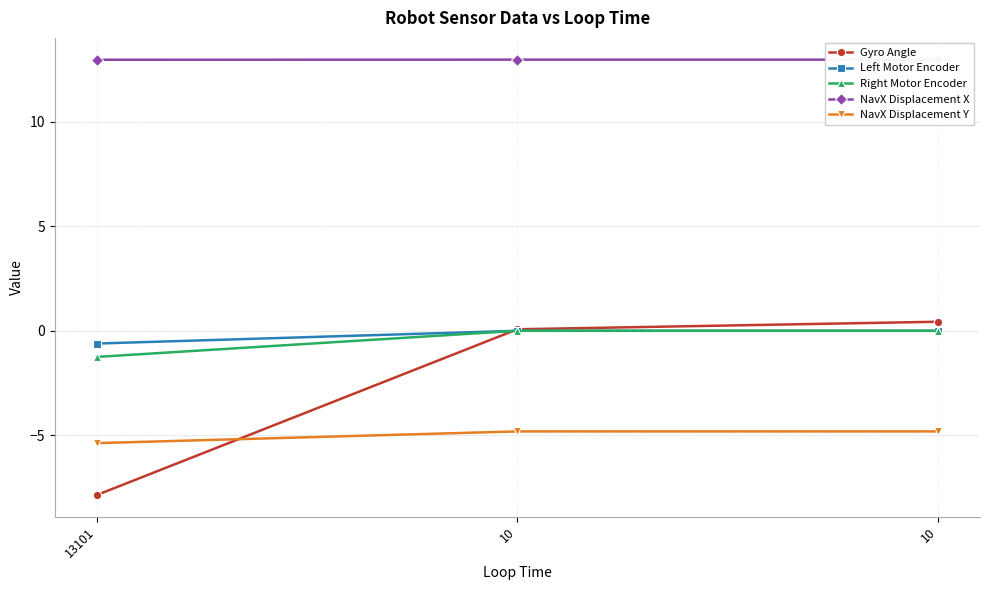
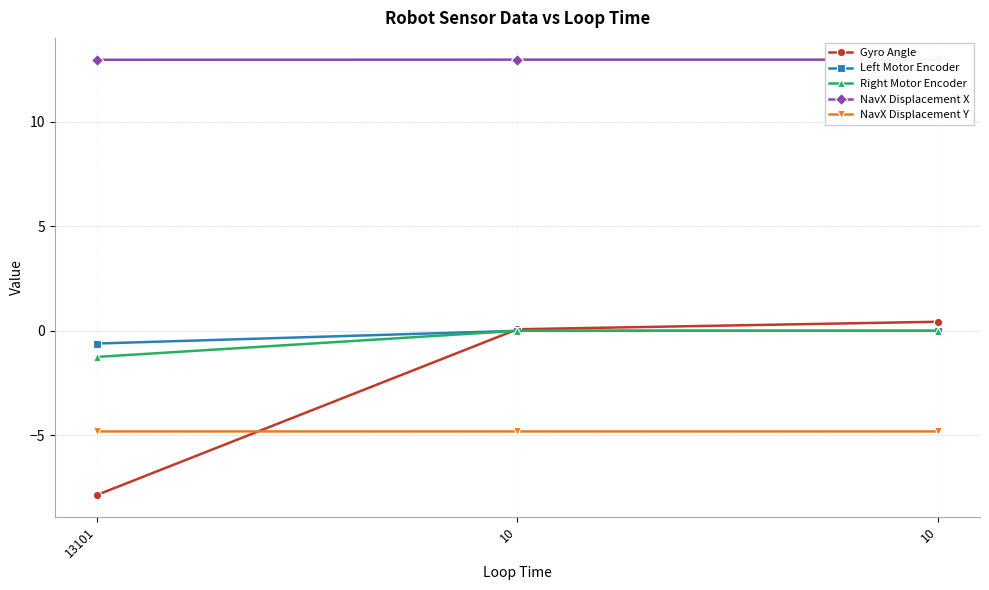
  {
    "Gyro Angle": {
      "13101": -7.9
    },
    "Left Motor Encoder": {
      "13101": -0.6
    },
    "Right Motor Encoder": {
      "13101": -1.3
    },
    "NavX Displacement X": {
      "13101": 13.0
    },
    "NavX Displacement Y": {
-     "13101": -5.4
+     "13101": -4.8
    }
  }
